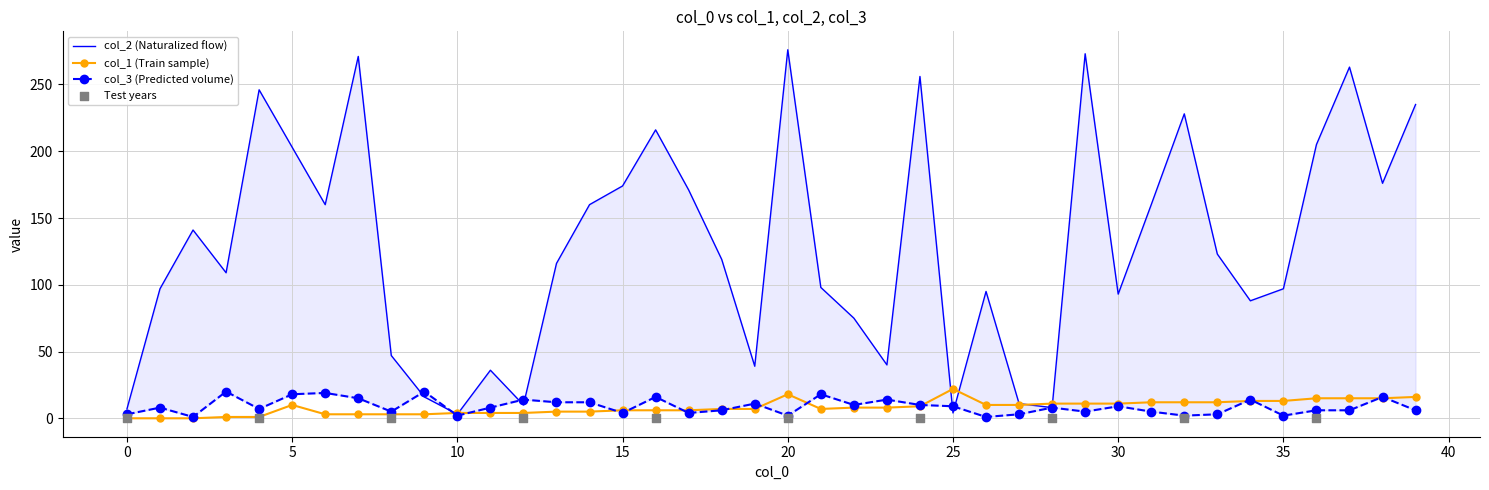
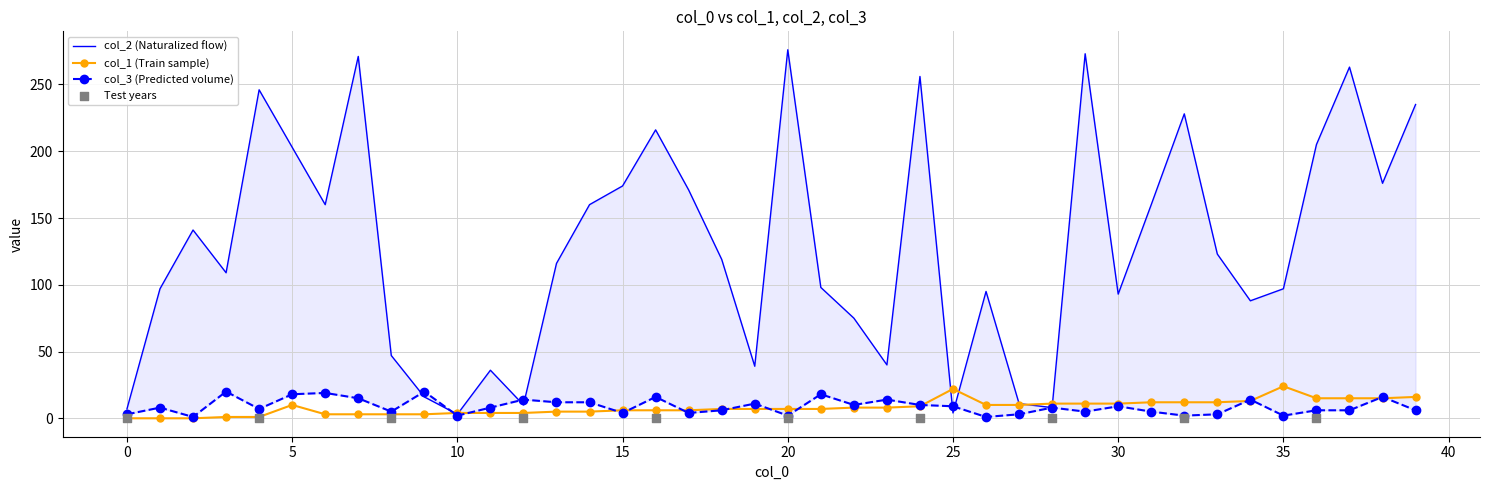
  {
    "col_1 (Train sample)": {
      "5": 10,
      "15": 6,
-     "20": 18,
+     "20": 7,
      "25": 22,
      "30": 11,
-     "35": 13
+     "35": 24
    }
  }
